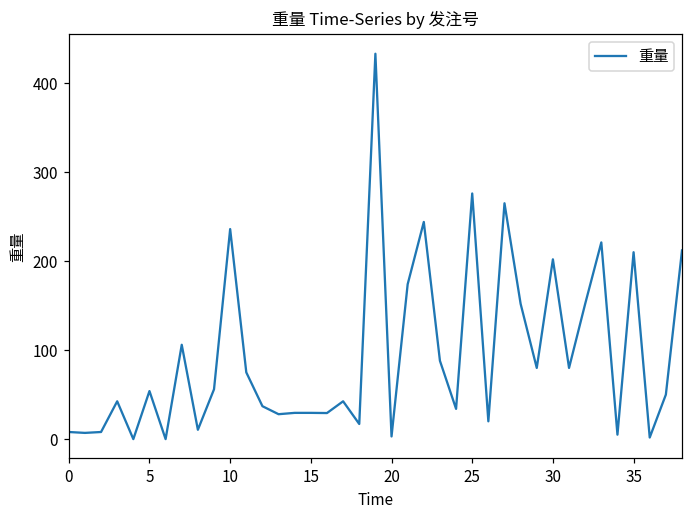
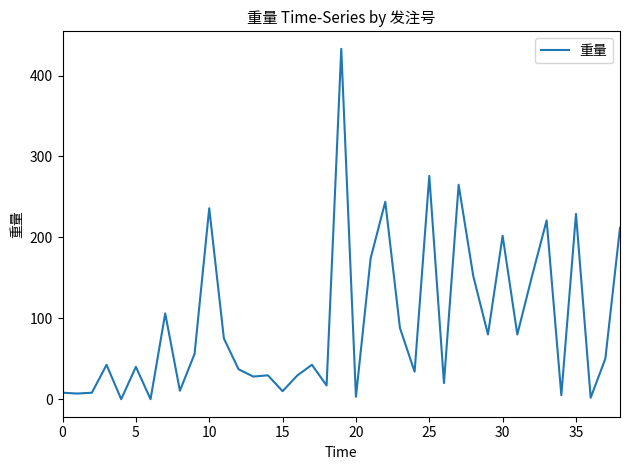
  {
    "0": 10,
-   "5": 50,
+   "5": 40,
    "10": 240,
-   "15": 30,
+   "15": 10,
    "20": 0,
    "25": 280,
    "30": 200,
-   "35": 210
+   "35": 230
  }
